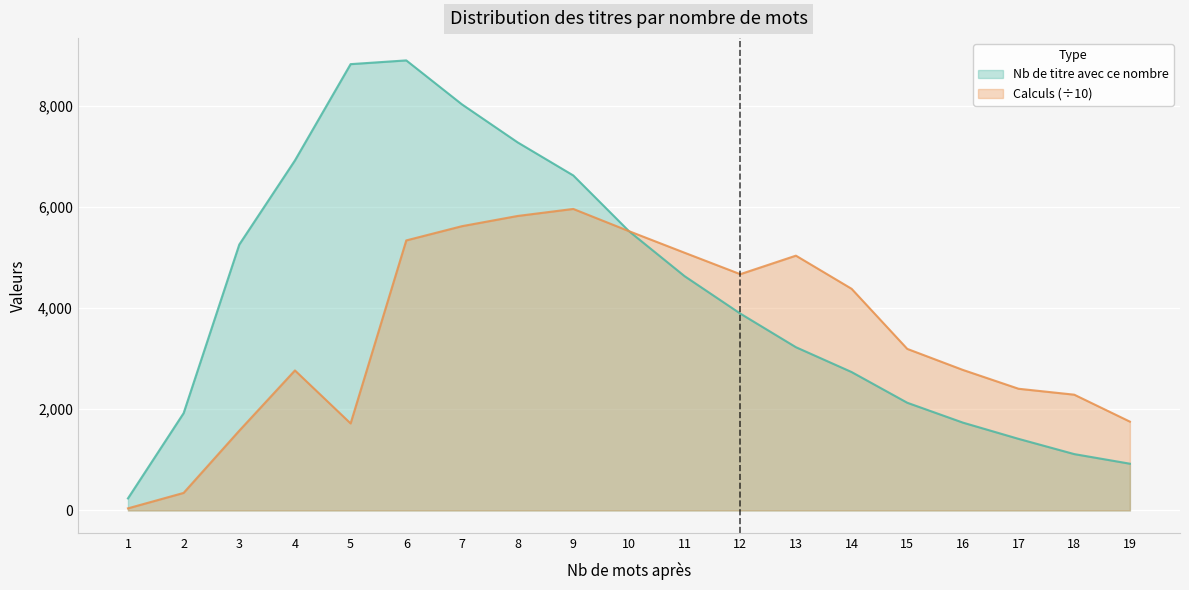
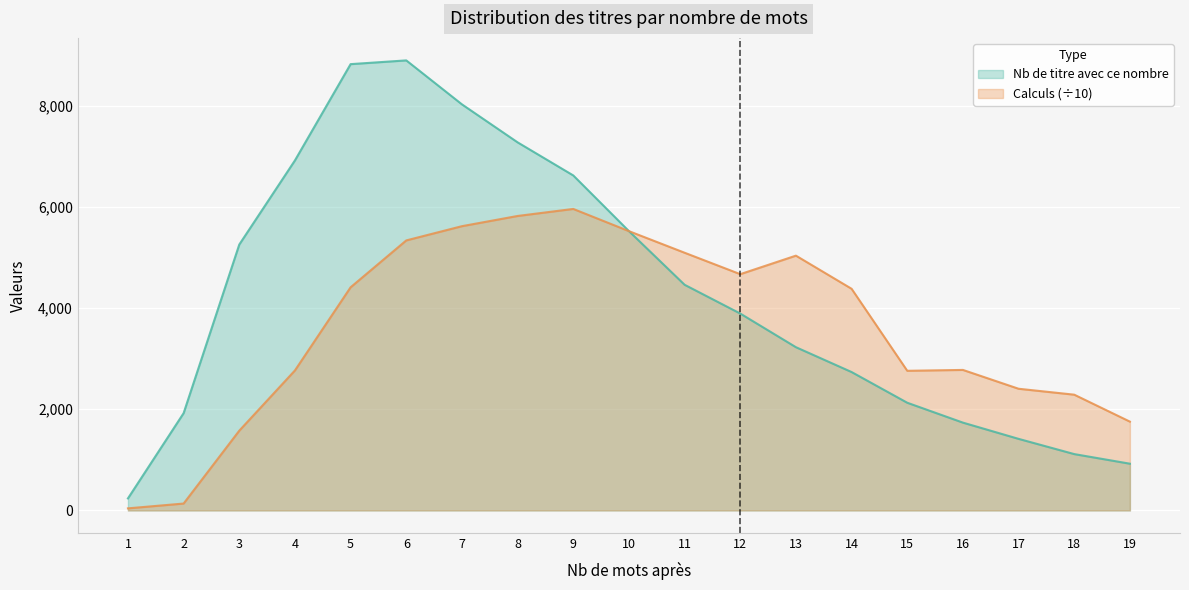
  {
    "Nb de titre avec ce nombre": {
      "1": "200",
      "2": "1,900",
      "3": "5,300",
      "4": "6,900",
      "5": "8,800",
      "6": "8,900",
      "7": "8,000",
      "8": "7,300",
      "9": "6,600",
-     "11": "4,600",
+     "11": "4,500",
      "12": "3,900",
      "13": "3,200",
      "14": "2,700",
      "15": "2,100",
      "16": "1,700",
      "17": "1,400",
      "18": "1,100",
      "19": "900"
    },
    "Calculs (÷10)": {
      "1": "0",
-     "2": "300",
+     "2": "100",
      "3": "1,600",
      "4": "2,800",
-     "5": "1,700",
+     "5": "4,400",
      "6": "5,300",
      "7": "5,600",
      "8": "5,800",
      "9": "6,000",
      "11": "5,100",
      "12": "4,700",
      "13": "5,000",
      "14": "4,400",
-     "15": "3,200",
+     "15": "2,800",
      "16": "2,800",
      "17": "2,400",
      "18": "2,300",
      "19": "1,800"
    }
  }
